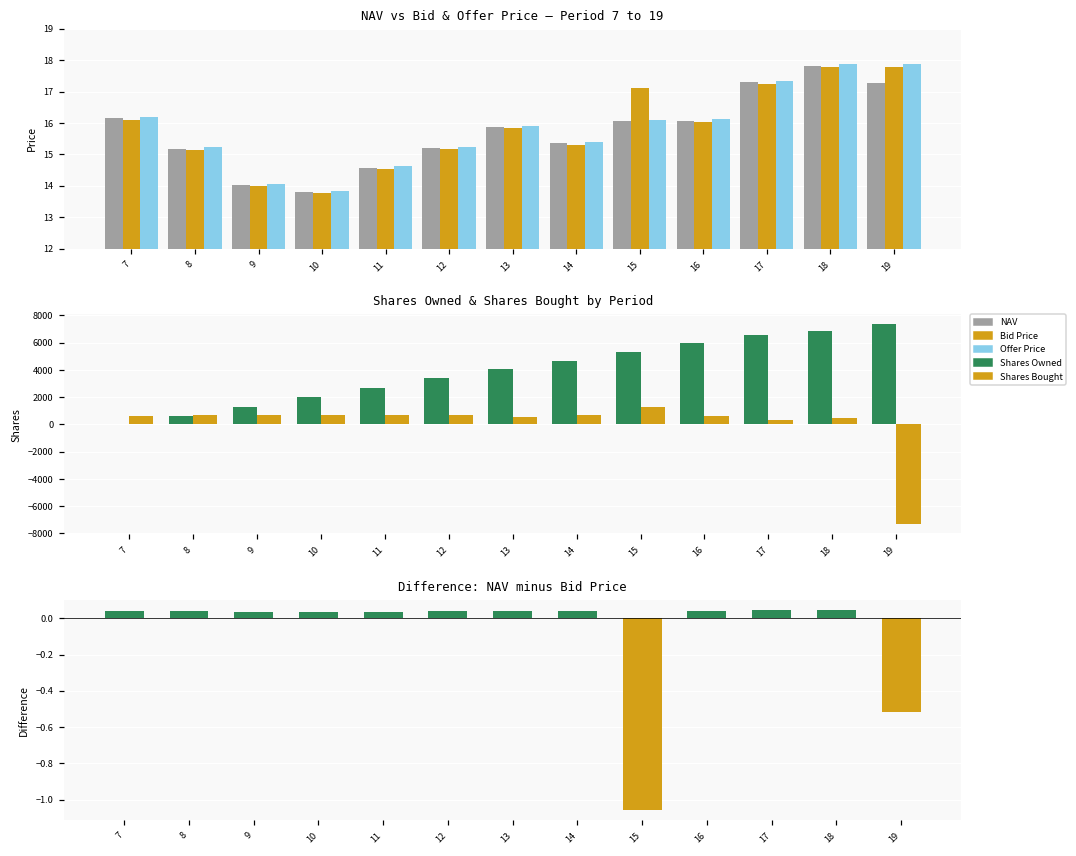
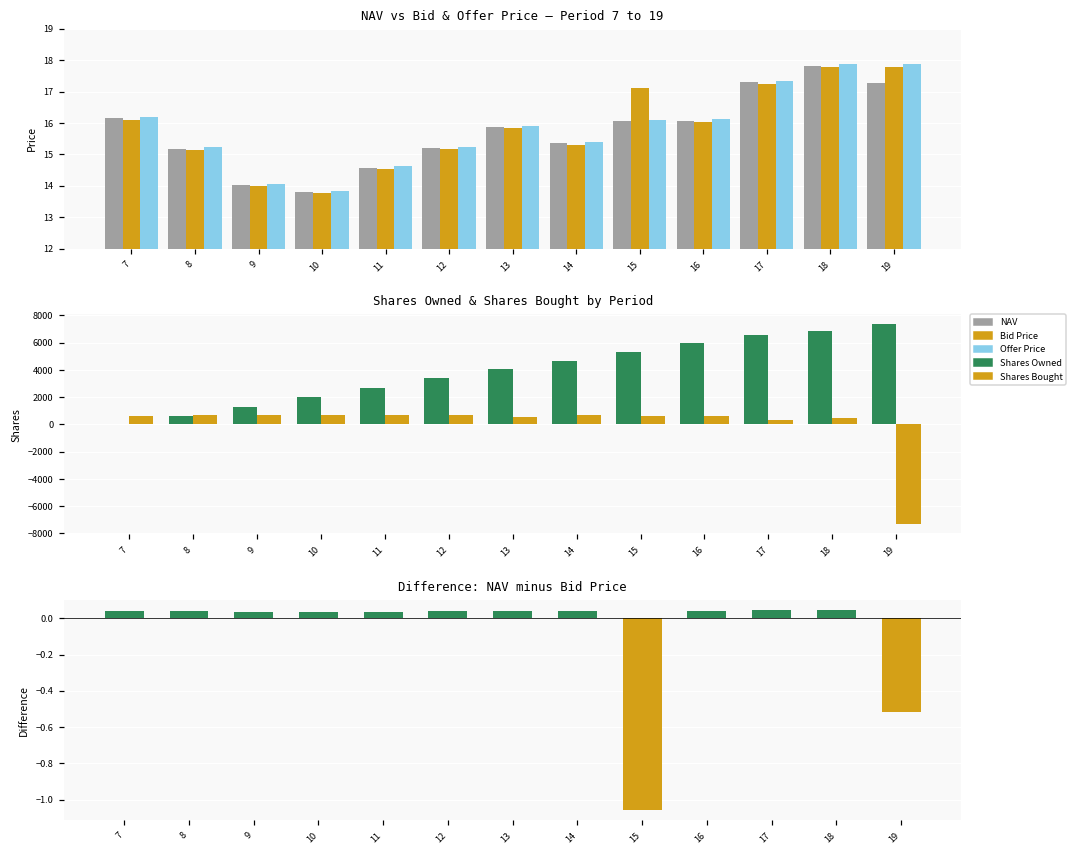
  {
    "NAV vs Bid & Offer Price – Period 7 to 19": {
      "NAV": {
        "7": 16.1,
        "8": 15.2,
        "9": 14.0,
        "10": 13.8,
        "11": 14.6,
        "12": 15.2,
        "13": 15.9,
        "14": 15.3,
        "15": 16.1,
        "16": 16.1,
        "17": 17.3,
        "18": 17.8,
        "19": 17.3
      },
      "Bid Price": {
        "7": 16.1,
        "8": 15.1,
        "9": 14.0,
        "10": 13.8,
        "11": 14.5,
        "12": 15.2,
        "13": 15.8,
        "14": 15.3,
        "15": 17.1,
        "16": 16.0,
        "17": 17.3,
        "18": 17.8,
        "19": 17.8
      },
      "Offer Price": {
        "7": 16.2,
        "8": 15.2,
        "9": 14.1,
        "10": 13.8,
        "11": 14.6,
        "12": 15.2,
        "13": 15.9,
        "14": 15.4,
        "15": 16.1,
        "16": 16.1,
        "17": 17.3,
        "18": 17.9,
        "19": 17.9
      }
    },
    "Shares Owned & Shares Bought by Period": {
      "Shares Owned": {
        "7": 0,
        "8": 600,
        "9": 1300,
        "10": 2000,
        "11": 2700,
        "12": 3400,
        "13": 4000,
        "14": 4600,
        "15": 5300,
        "16": 5900,
        "17": 6600,
        "18": 6900,
        "19": 7300
      },
      "Shares Bought": {
        "7": 600,
        "8": 700,
        "9": 700,
        "10": 700,
        "11": 700,
        "12": 700,
        "13": 600,
        "14": 700,
-       "15": 1300,
+       "15": 600,
        "16": 600,
        "17": 300,
        "18": 500,
        "19": -7300
      }
    },
    "Difference: NAV minus Bid Price": {
      "7": 0.04,
      "8": 0.04,
      "9": 0.04,
      "10": 0.03,
      "11": 0.04,
      "12": 0.04,
      "13": 0.04,
      "14": 0.04,
      "15": -1.06,
      "16": 0.04,
      "17": 0.04,
      "18": 0.04,
      "19": -0.51
    }
  }
